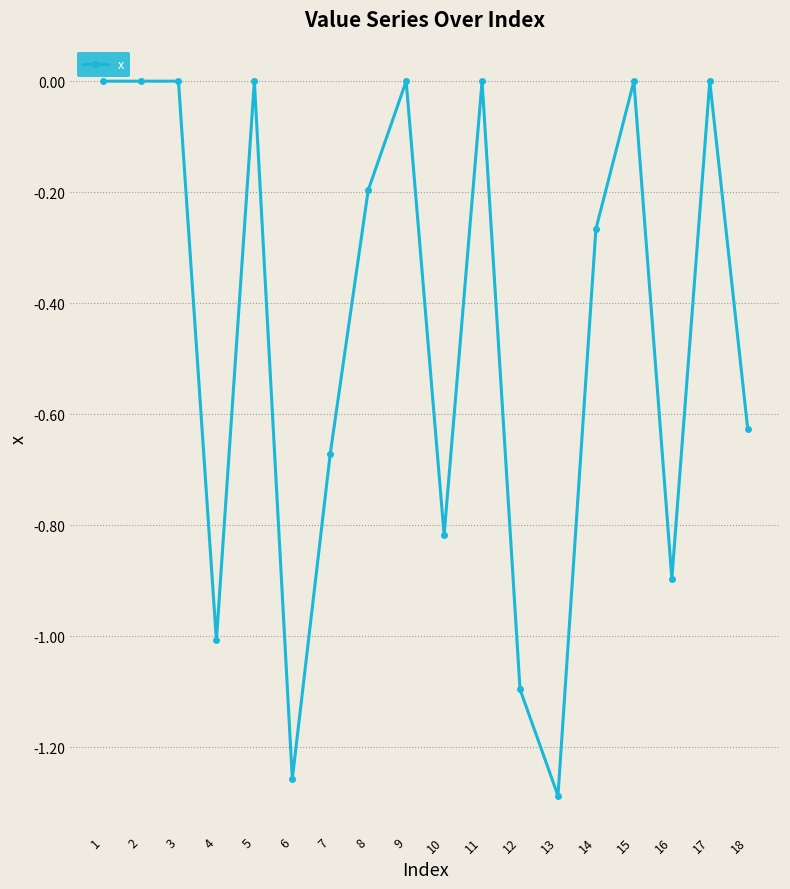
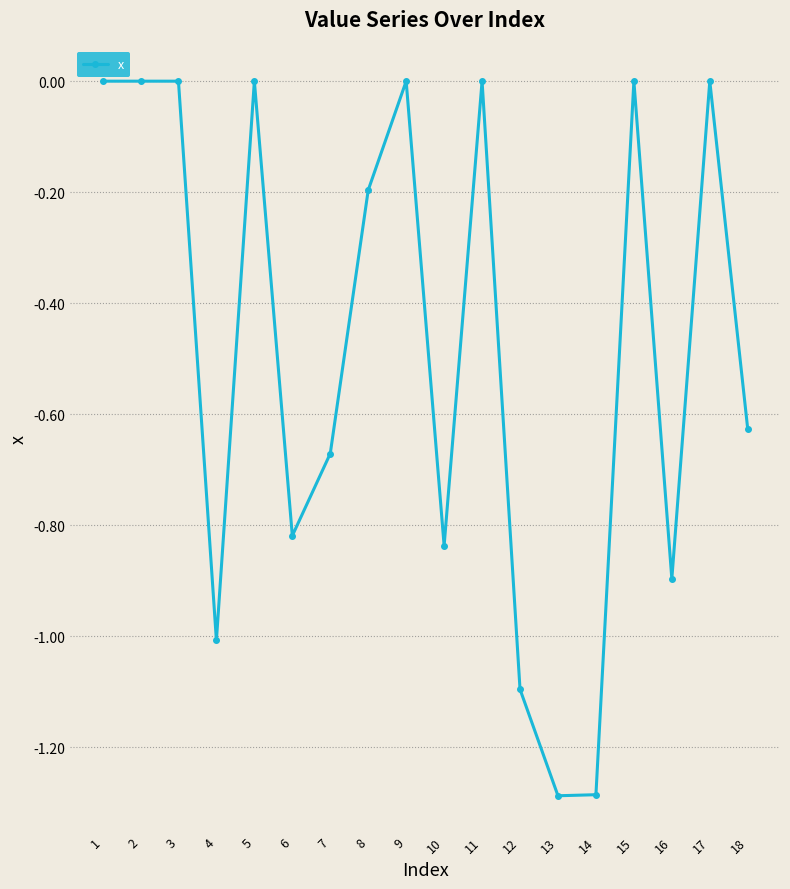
  {
    "1": 0.00,
    "2": 0.00,
    "3": 0.00,
    "4": -1.01,
    "5": 0.00,
-   "6": -1.26,
+   "6": -0.82,
    "7": -0.67,
    "8": -0.20,
    "9": 0.00,
-   "10": -0.82,
+   "10": -0.84,
    "11": 0.00,
    "12": -1.10,
    "13": -1.29,
-   "14": -0.27,
+   "14": -1.29,
    "15": 0.00,
    "16": -0.90,
    "17": 0.00,
    "18": -0.63
  }
